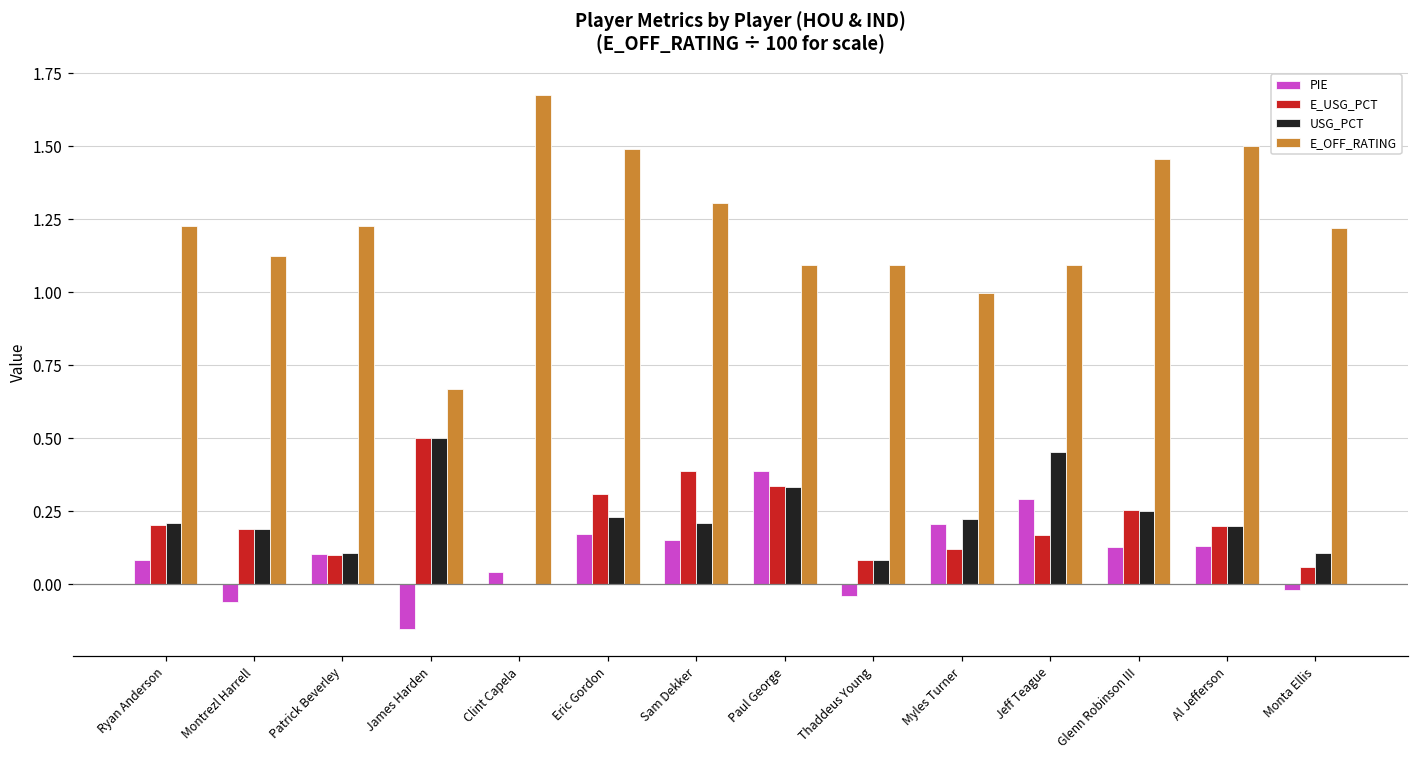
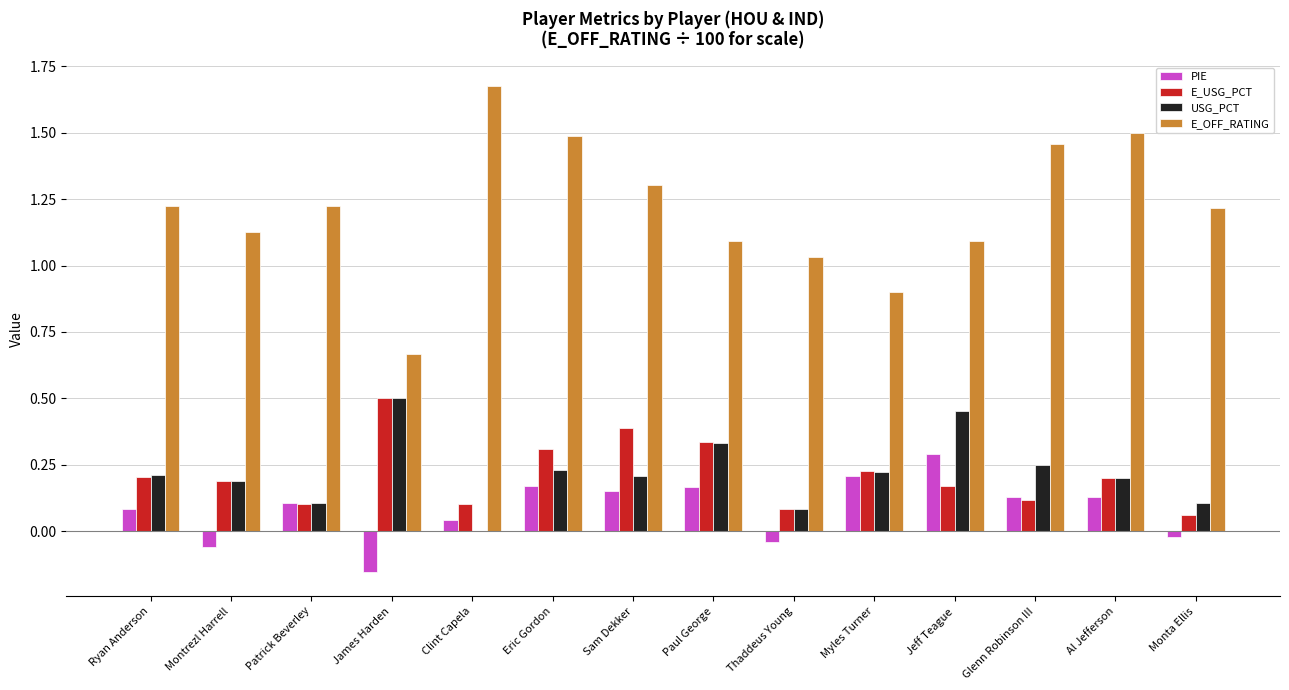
  {
    "PIE": {
      "Ryan Anderson": 0.08,
      "Montrezl Harrell": -0.06,
      "Patrick Beverley": 0.10,
      "James Harden": -0.15,
      "Clint Capela": 0.04,
      "Eric Gordon": 0.17,
      "Sam Dekker": 0.15,
-     "Paul George": 0.39,
+     "Paul George": 0.17,
      "Thaddeus Young": -0.04,
      "Myles Turner": 0.21,
      "Jeff Teague": 0.29,
      "Glenn Robinson III": 0.13,
      "Al Jefferson": 0.13,
      "Monta Ellis": -0.02
    },
    "E_USG_PCT": {
      "Ryan Anderson": 0.20,
      "Montrezl Harrell": 0.19,
      "Patrick Beverley": 0.10,
      "James Harden": 0.50,
-     "Clint Capela": 0.0,
+     "Clint Capela": 0.1,
      "Eric Gordon": 0.31,
      "Sam Dekker": 0.39,
      "Paul George": 0.34,
      "Thaddeus Young": 0.08,
-     "Myles Turner": 0.12,
+     "Myles Turner": 0.23,
      "Jeff Teague": 0.17,
-     "Glenn Robinson III": 0.26,
+     "Glenn Robinson III": 0.12,
      "Al Jefferson": 0.20,
      "Monta Ellis": 0.06
    },
    "USG_PCT": {
      "Ryan Anderson": 0.21,
      "Montrezl Harrell": 0.19,
      "Patrick Beverley": 0.11,
      "James Harden": 0.50,
      "Clint Capela": 0.00,
      "Eric Gordon": 0.23,
      "Sam Dekker": 0.21,
      "Paul George": 0.33,
      "Thaddeus Young": 0.08,
      "Myles Turner": 0.22,
      "Jeff Teague": 0.45,
      "Glenn Robinson III": 0.25,
      "Al Jefferson": 0.20,
      "Monta Ellis": 0.11
    },
    "E_OFF_RATING": {
      "Ryan Anderson": 1.23,
      "Montrezl Harrell": 1.13,
      "Patrick Beverley": 1.23,
      "James Harden": 0.67,
      "Clint Capela": 1.68,
      "Eric Gordon": 1.49,
      "Sam Dekker": 1.31,
      "Paul George": 1.09,
-     "Thaddeus Young": 1.09,
-     "Myles Turner": 1.00,
+     "Thaddeus Young": 1.03,
+     "Myles Turner": 0.90,
      "Jeff Teague": 1.09,
      "Glenn Robinson III": 1.46,
      "Al Jefferson": 1.50,
      "Monta Ellis": 1.22
    }
  }
